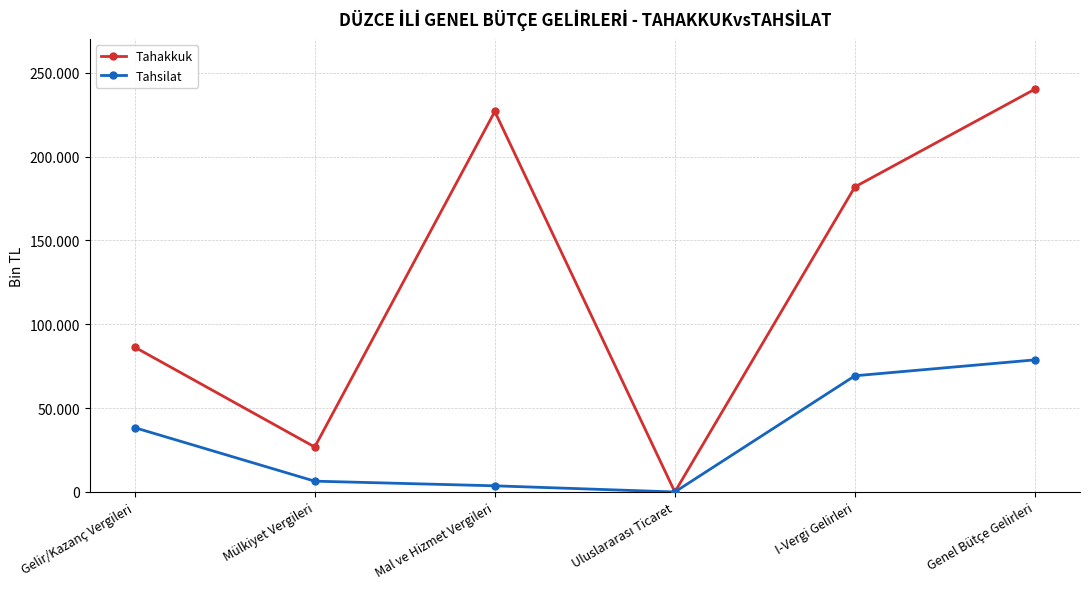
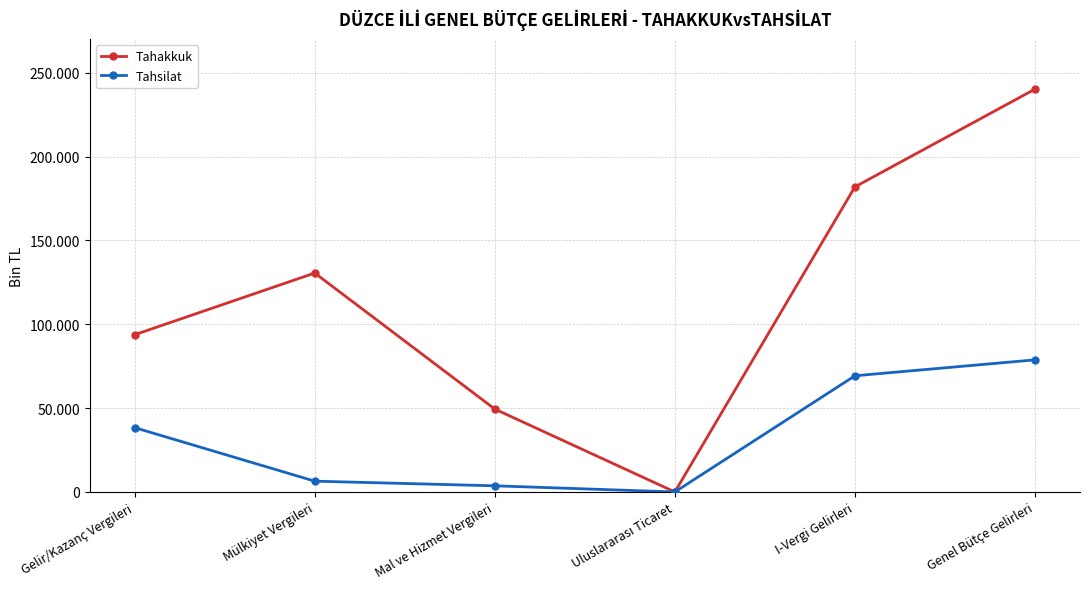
  {
    "Tahakkuk": {
-     "Gelir/Kazanç Vergileri": 86,
-     "Mülkiyet Vergileri": 27,
-     "Mal ve Hizmet Vergileri": 227,
+     "Gelir/Kazanç Vergileri": 94,
+     "Mülkiyet Vergileri": 131,
+     "Mal ve Hizmet Vergileri": 49,
      "I-Vergi Gelirleri": 182,
      "Genel Bütçe Gelirleri": 240
    },
    "Tahsilat": {
      "Gelir/Kazanç Vergileri": 38,
      "Mülkiyet Vergileri": 6,
      "Mal ve Hizmet Vergileri": 4,
      "I-Vergi Gelirleri": 69,
      "Genel Bütçe Gelirleri": 79
    }
  }
